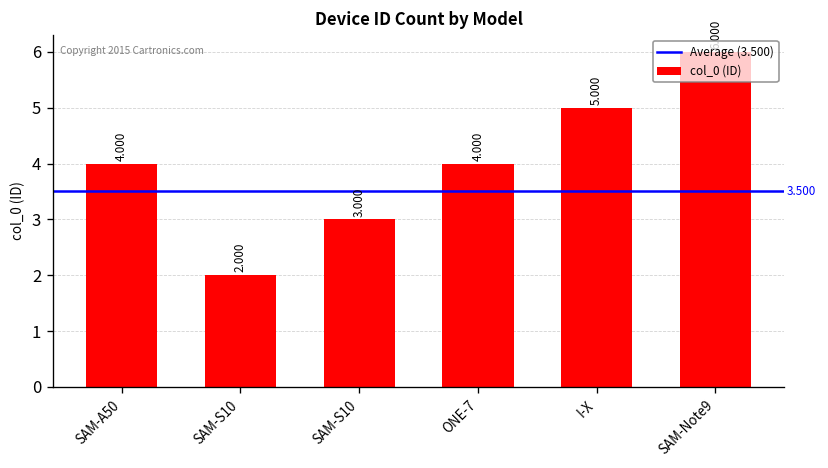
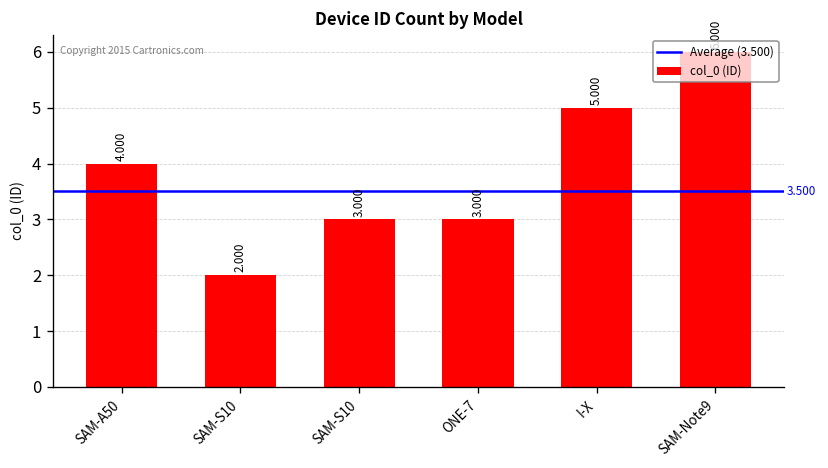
  {
    "SAM-A50": 4.000,
-   "ONE-7": 4.000,
+   "ONE-7": 3.000,
    "I-X": 5.000
  }
